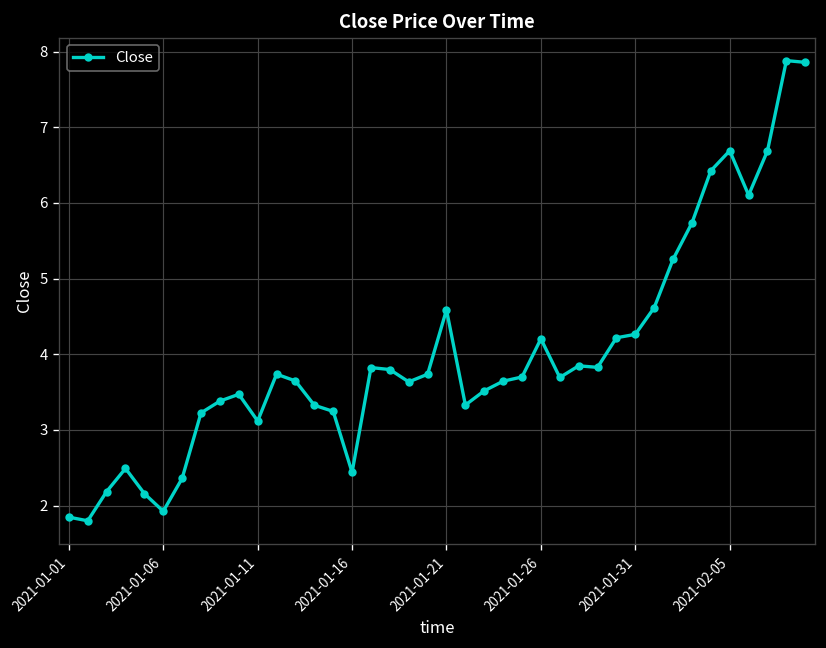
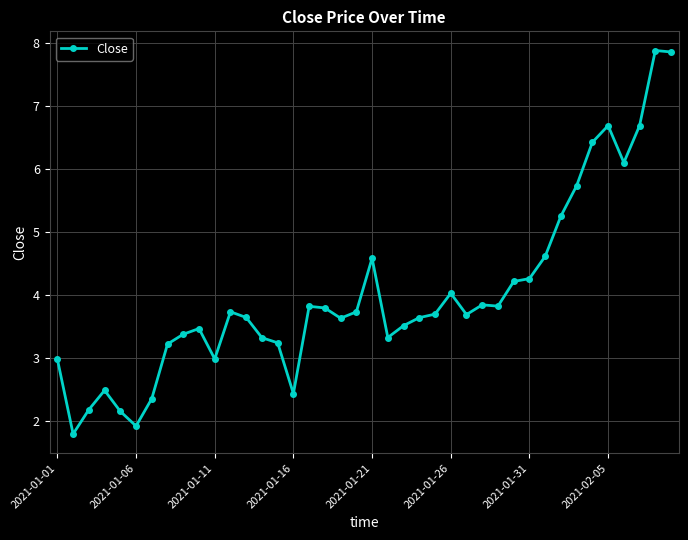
  {
-   "2021-01-01": 1.8,
+   "2021-01-01": 3.0,
    "2021-01-06": 1.9,
-   "2021-01-11": 3.1,
+   "2021-01-11": 3.0,
    "2021-01-16": 2.4,
    "2021-01-21": 4.6,
-   "2021-01-26": 4.2,
+   "2021-01-26": 4.0,
    "2021-01-31": 4.3,
    "2021-02-05": 6.7
  }
